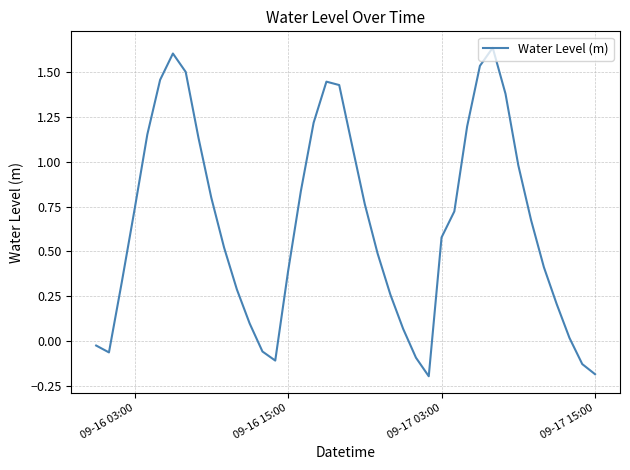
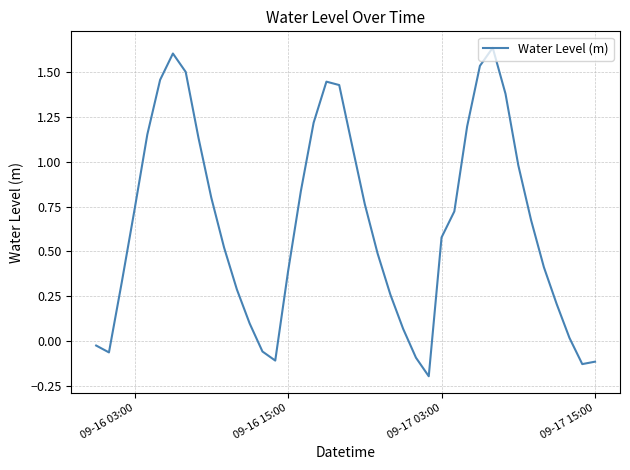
  {
    "09-16 03:00": 0.73,
    "09-16 15:00": 0.39,
    "09-17 03:00": 0.58,
-   "09-17 15:00": -0.19
+   "09-17 15:00": -0.12
  }
